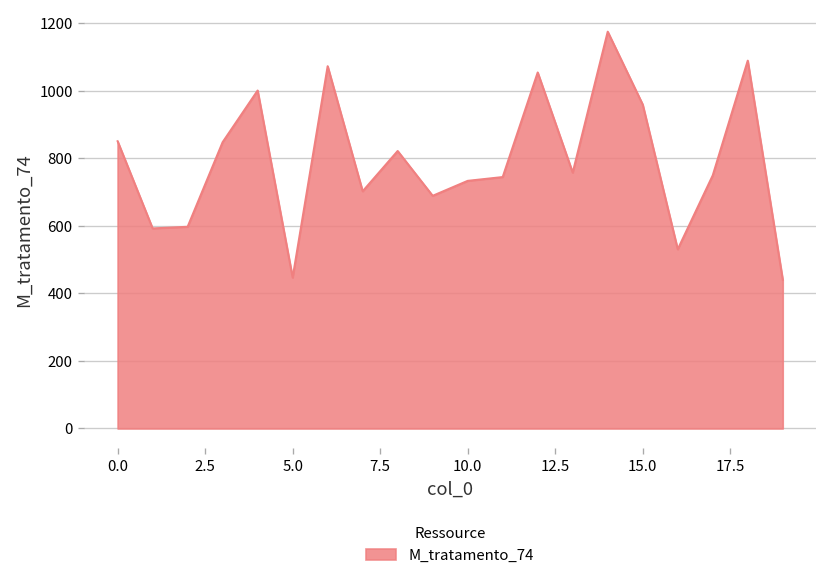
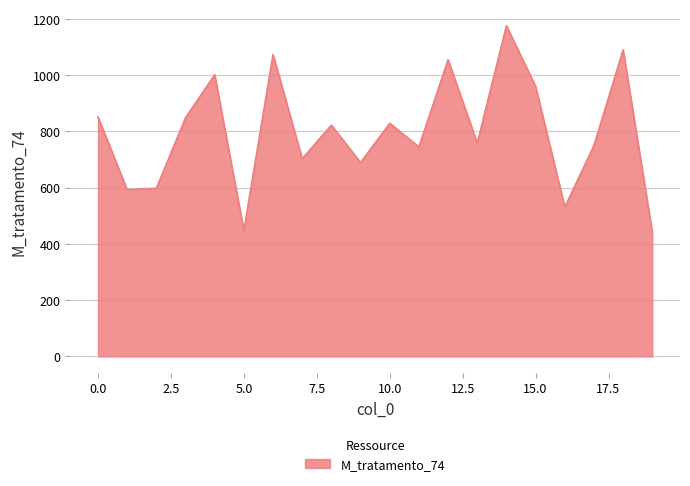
  {
    "0.0": 850,
    "5.0": 450,
-   "10.0": 730,
+   "10.0": 830,
    "15.0": 960
  }
